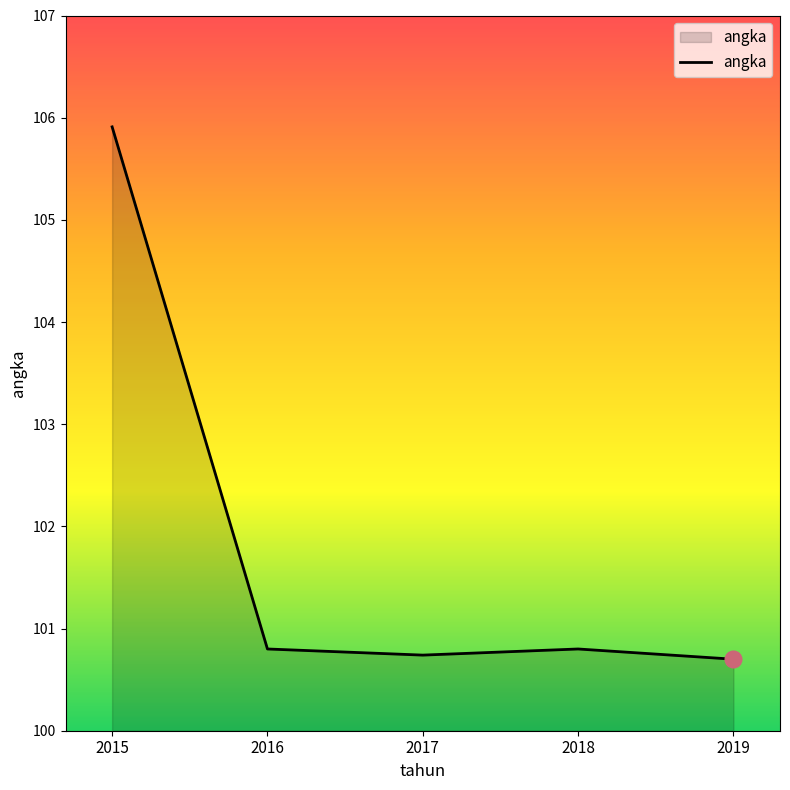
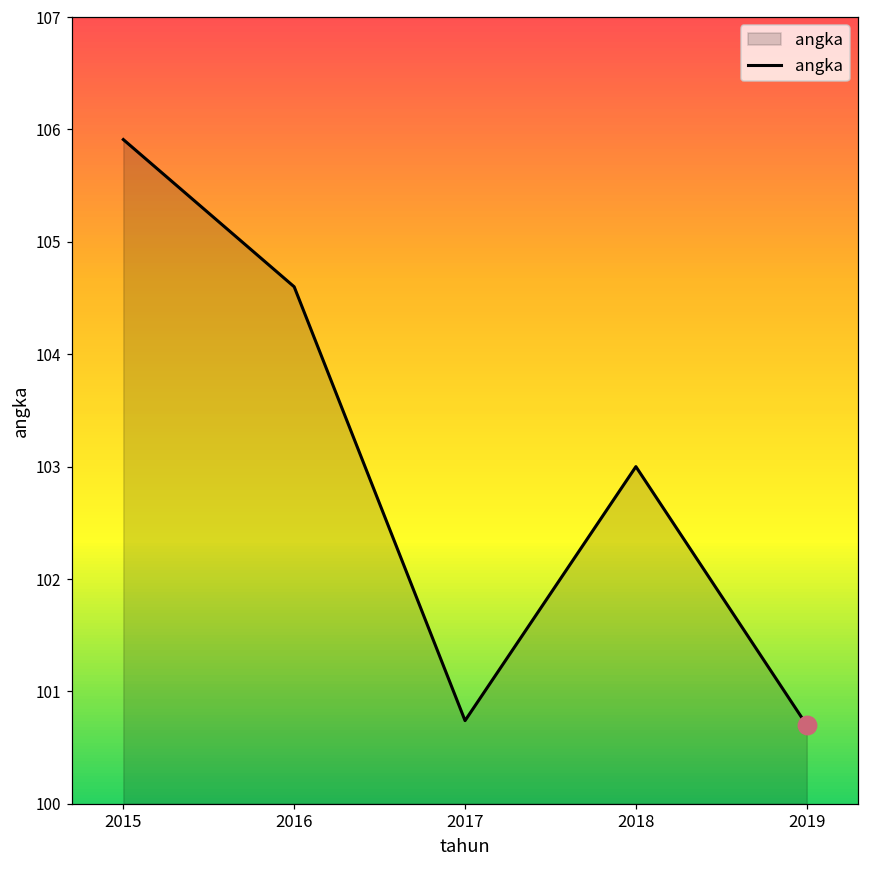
  {
    "angka": {
      "2015": 105.9,
-     "2016": 100.8,
+     "2016": 104.6,
      "2017": 100.74,
-     "2018": 100.8
+     "2018": 103.0
    }
  }
